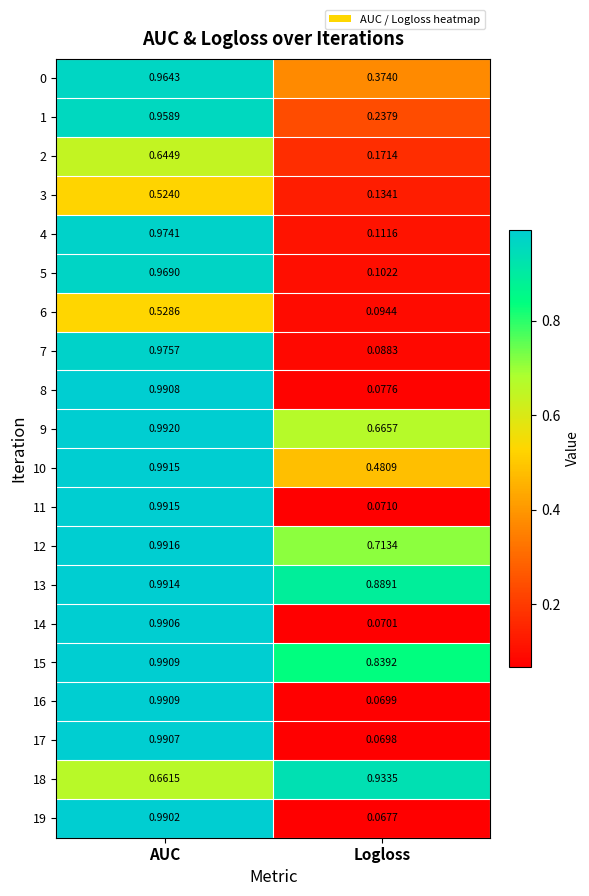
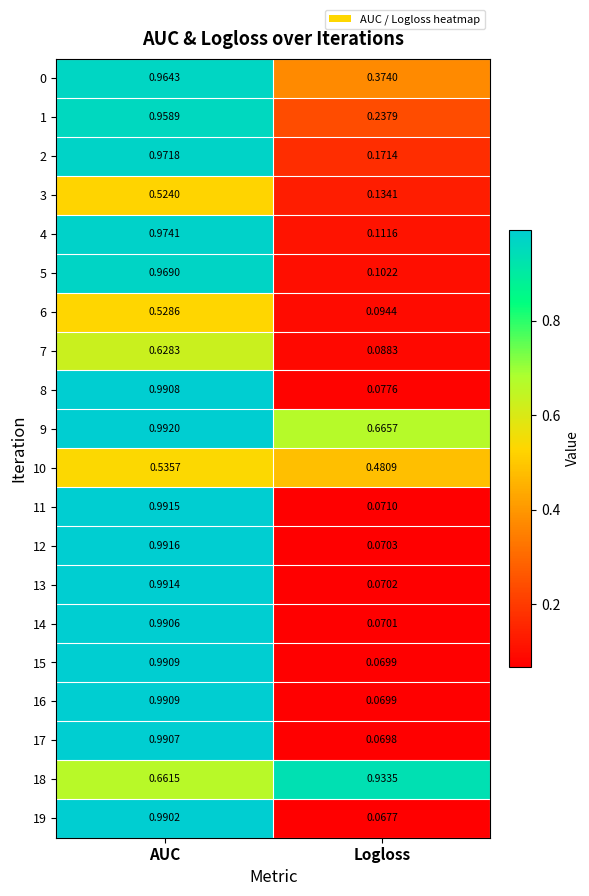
  {
    "0": {
      "AUC": 0.9643,
      "Logloss": 0.3740
    },
    "1": {
      "AUC": 0.9589,
      "Logloss": 0.2379
    },
    "2": {
-     "AUC": 0.6449,
+     "AUC": 0.9718,
      "Logloss": 0.1714
    },
    "3": {
      "AUC": 0.5240,
      "Logloss": 0.1341
    },
    "4": {
      "AUC": 0.9741,
      "Logloss": 0.1116
    },
    "5": {
      "AUC": 0.9690,
      "Logloss": 0.1022
    },
    "6": {
      "AUC": 0.5286,
      "Logloss": 0.0944
    },
    "7": {
-     "AUC": 0.9757,
+     "AUC": 0.6283,
      "Logloss": 0.0883
    },
    "8": {
      "AUC": 0.9908,
      "Logloss": 0.0776
    },
    "9": {
      "AUC": 0.9920,
      "Logloss": 0.6657
    },
    "10": {
-     "AUC": 0.9915,
+     "AUC": 0.5357,
      "Logloss": 0.4809
    },
    "11": {
      "AUC": 0.9915,
      "Logloss": 0.0710
    },
    "12": {
      "AUC": 0.9916,
-     "Logloss": 0.7134
+     "Logloss": 0.0703
    },
    "13": {
      "AUC": 0.9914,
-     "Logloss": 0.8891
+     "Logloss": 0.0702
    },
    "14": {
      "AUC": 0.9906,
      "Logloss": 0.0701
    },
    "15": {
      "AUC": 0.9909,
-     "Logloss": 0.8392
+     "Logloss": 0.0699
    },
    "16": {
      "AUC": 0.9909,
      "Logloss": 0.0699
    },
    "17": {
      "AUC": 0.9907,
      "Logloss": 0.0698
    },
    "18": {
      "AUC": 0.6615,
      "Logloss": 0.9335
    },
    "19": {
      "AUC": 0.9902,
      "Logloss": 0.0677
    }
  }
